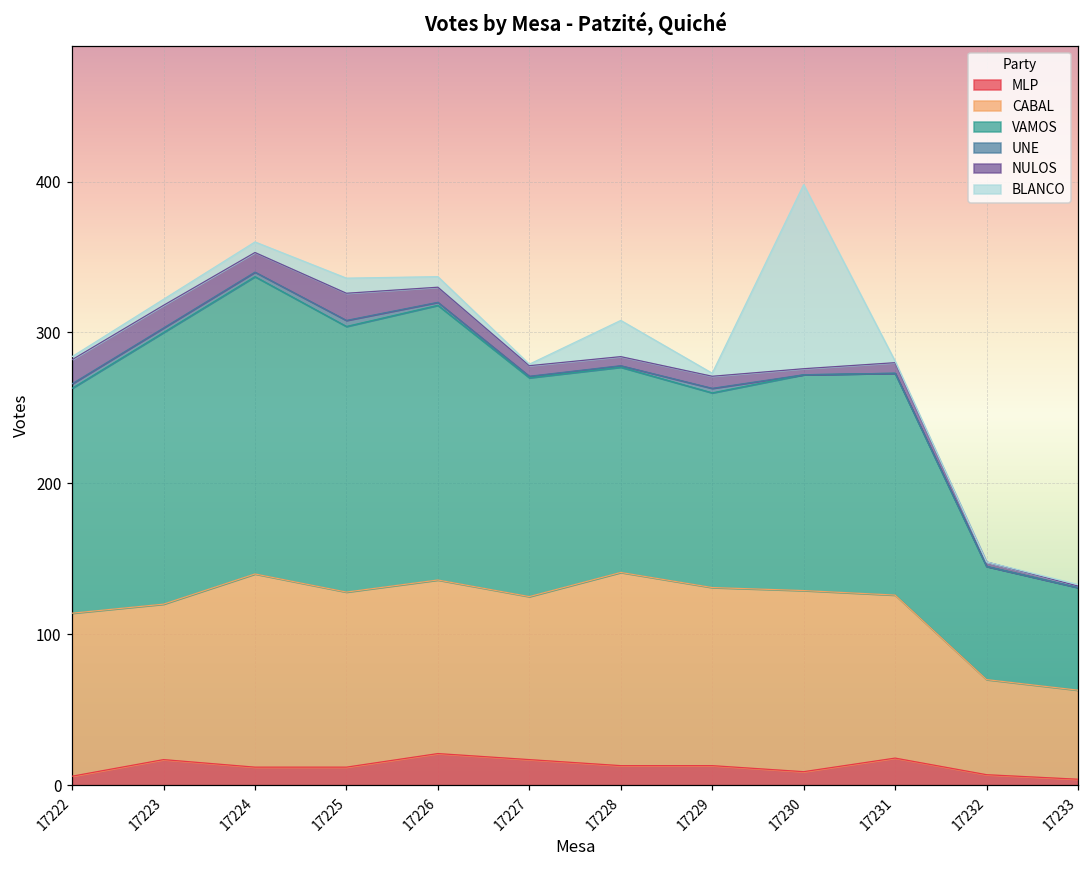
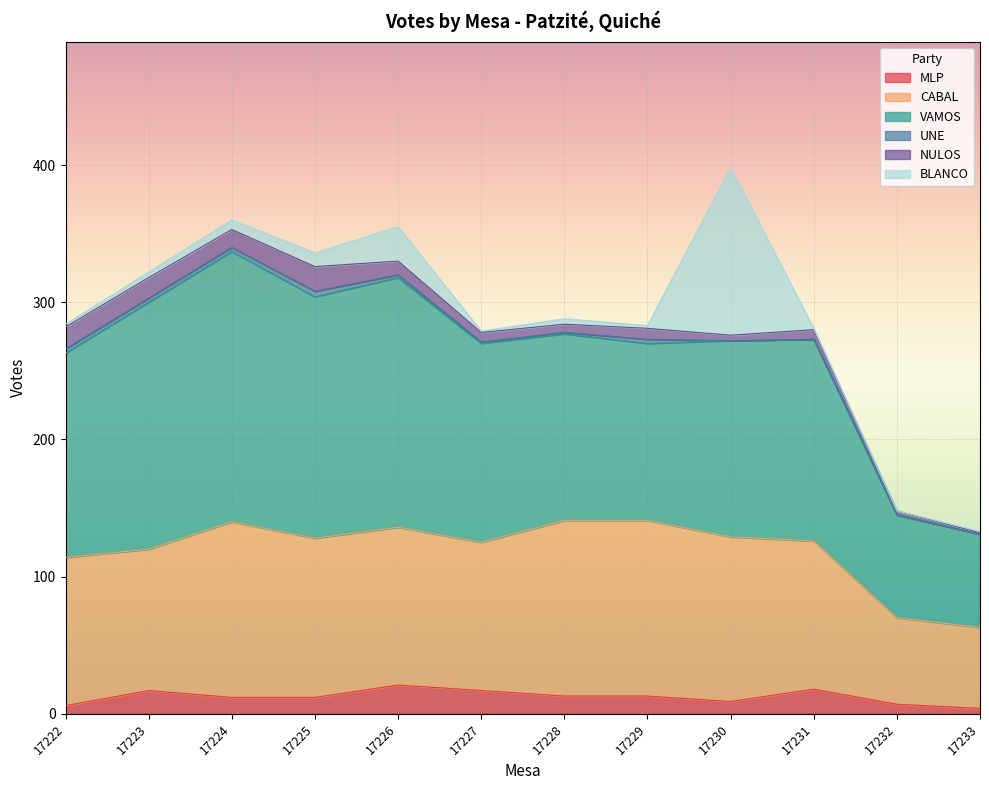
  {
    "MLP": {
      "17222": 6,
      "17223": 17,
      "17224": 12,
      "17225": 12,
      "17226": 21,
      "17227": 17,
      "17228": 13,
      "17229": 13,
      "17230": 9,
      "17231": 18,
      "17232": 7,
      "17233": 4
    },
    "CABAL": {
      "17222": 108,
      "17223": 103,
      "17224": 128,
      "17225": 116,
      "17226": 115,
      "17227": 108,
      "17228": 128,
-     "17229": 118,
+     "17229": 128,
      "17230": 120,
      "17231": 108,
      "17232": 63,
      "17233": 59
    },
    "NULOS": {
      "17222": 16,
      "17223": 15,
      "17224": 13,
      "17225": 18,
      "17226": 10,
      "17228": 6,
      "17229": 8,
      "17230": 4
    },
    "BLANCO": {
      "17222": 2,
      "17223": 4,
      "17224": 7,
      "17225": 10,
-     "17226": 7,
-     "17228": 24,
+     "17226": 25,
+     "17228": 4,
      "17229": 2,
      "17230": 122
    }
  }
